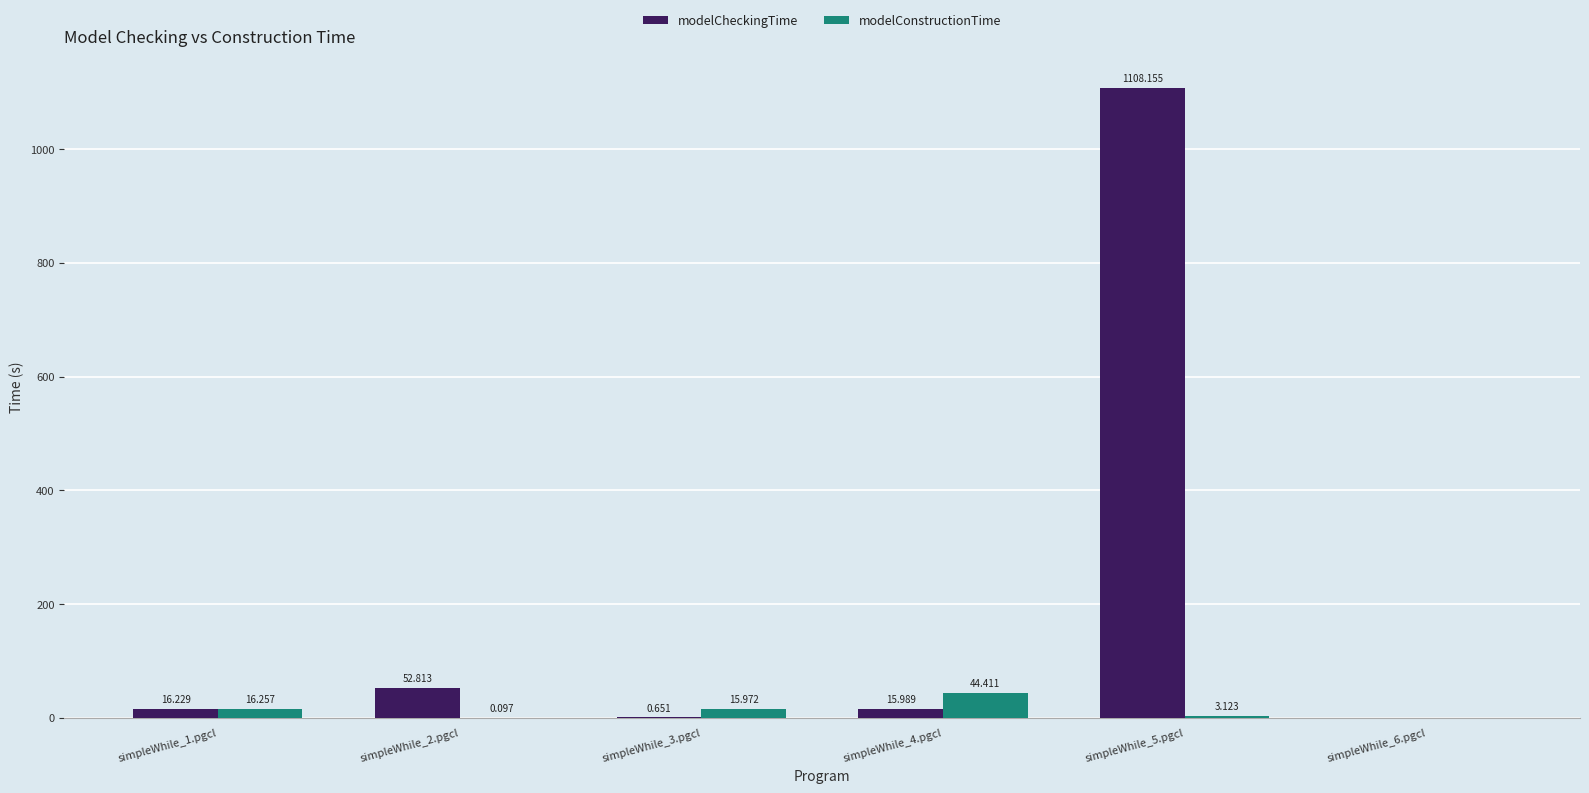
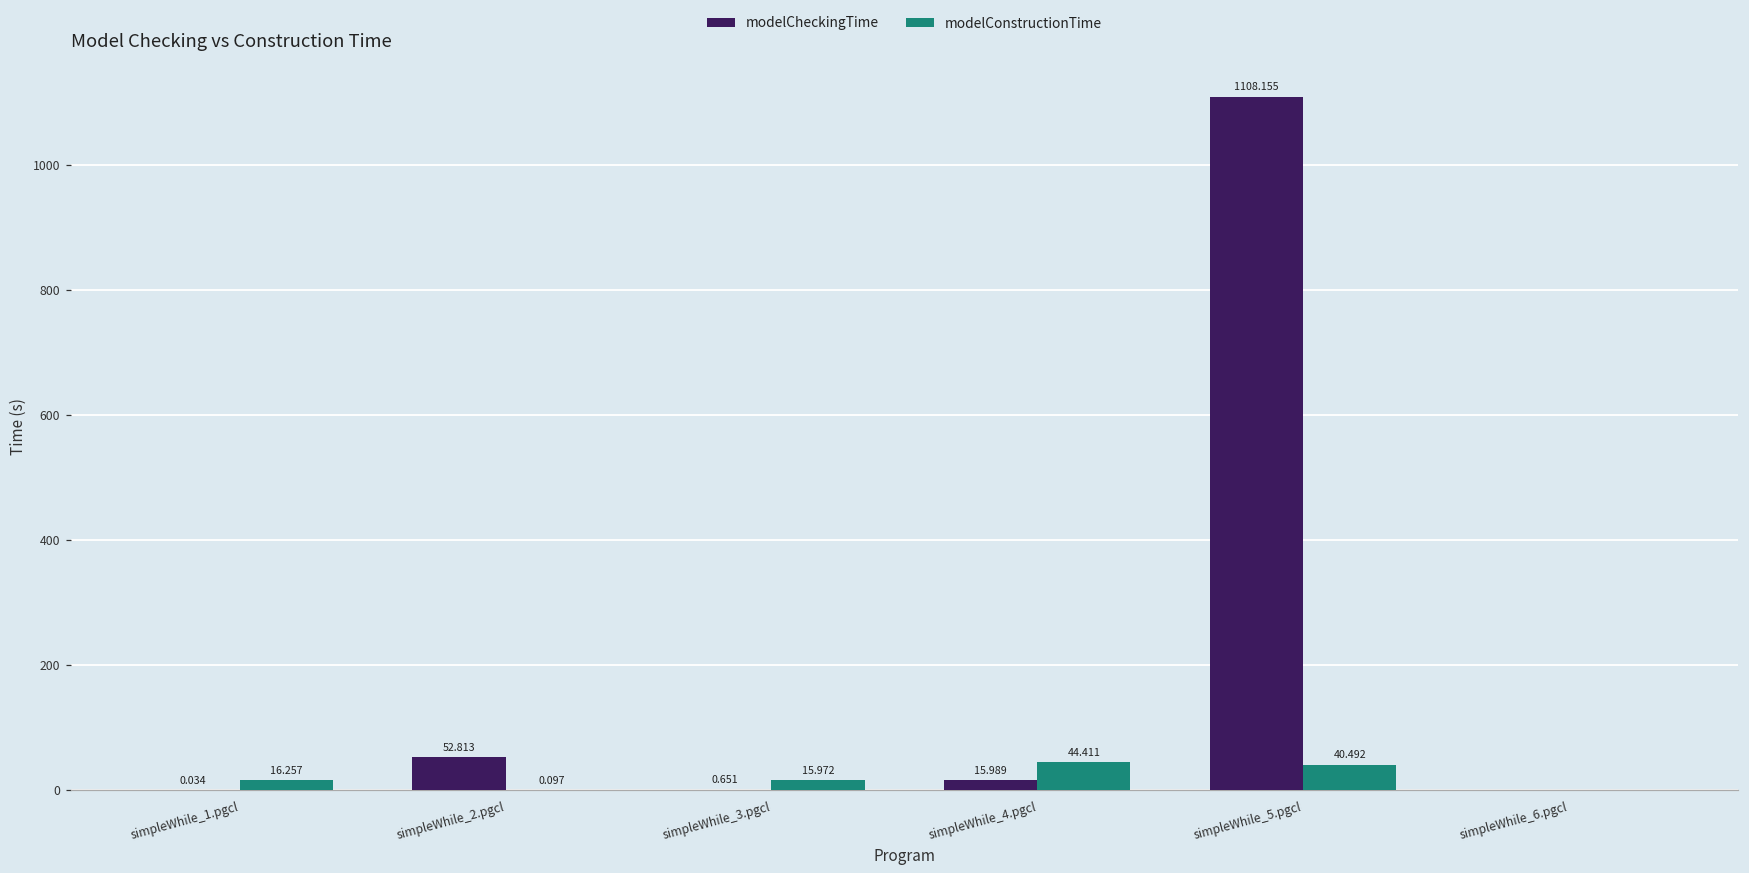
  {
    "modelCheckingTime": {
-     "simpleWhile_1.pgcl": 16.229,
+     "simpleWhile_1.pgcl": 0.034,
      "simpleWhile_2.pgcl": 52.813,
      "simpleWhile_3.pgcl": 0.651,
      "simpleWhile_4.pgcl": 15.989,
      "simpleWhile_5.pgcl": 1108.155
    },
    "modelConstructionTime": {
      "simpleWhile_1.pgcl": 16.257,
      "simpleWhile_2.pgcl": 0.097,
      "simpleWhile_3.pgcl": 15.972,
      "simpleWhile_4.pgcl": 44.411,
-     "simpleWhile_5.pgcl": 3.123
+     "simpleWhile_5.pgcl": 40.492
    }
  }
